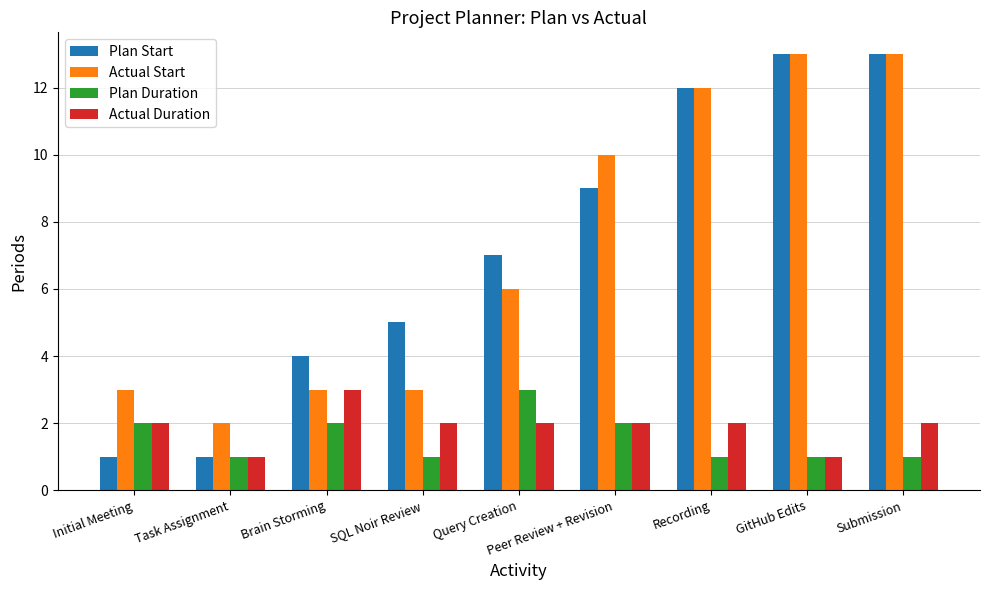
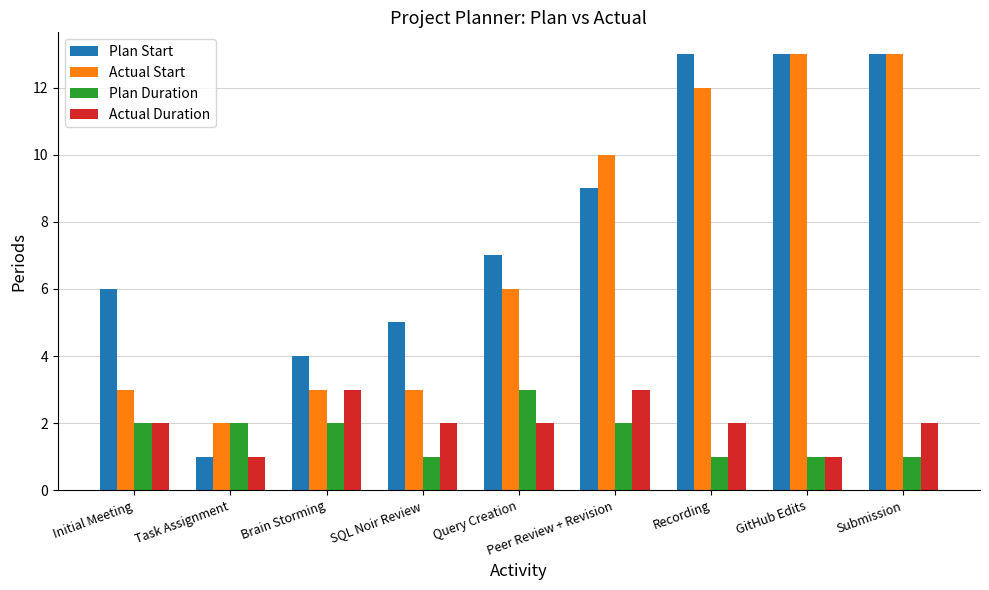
  {
    "Plan Start": {
-     "Initial Meeting": 1,
+     "Initial Meeting": 6,
      "Task Assignment": 1,
      "Brain Storming": 4,
      "SQL Noir Review": 5,
      "Query Creation": 7,
      "Peer Review + Revision": 9,
-     "Recording": 12,
+     "Recording": 13,
      "GitHub Edits": 13,
      "Submission": 13
    },
    "Actual Start": {
      "Initial Meeting": 3,
      "Task Assignment": 2,
      "Brain Storming": 3,
      "SQL Noir Review": 3,
      "Query Creation": 6,
      "Peer Review + Revision": 10,
      "Recording": 12,
      "GitHub Edits": 13,
      "Submission": 13
    },
    "Plan Duration": {
      "Initial Meeting": 2,
-     "Task Assignment": 1,
+     "Task Assignment": 2,
      "Brain Storming": 2,
      "SQL Noir Review": 1,
      "Query Creation": 3,
      "Peer Review + Revision": 2,
      "Recording": 1,
      "GitHub Edits": 1,
      "Submission": 1
    },
    "Actual Duration": {
      "Initial Meeting": 2,
      "Task Assignment": 1,
      "Brain Storming": 3,
      "SQL Noir Review": 2,
      "Query Creation": 2,
-     "Peer Review + Revision": 2,
+     "Peer Review + Revision": 3,
      "Recording": 2,
      "GitHub Edits": 1,
      "Submission": 2
    }
  }
